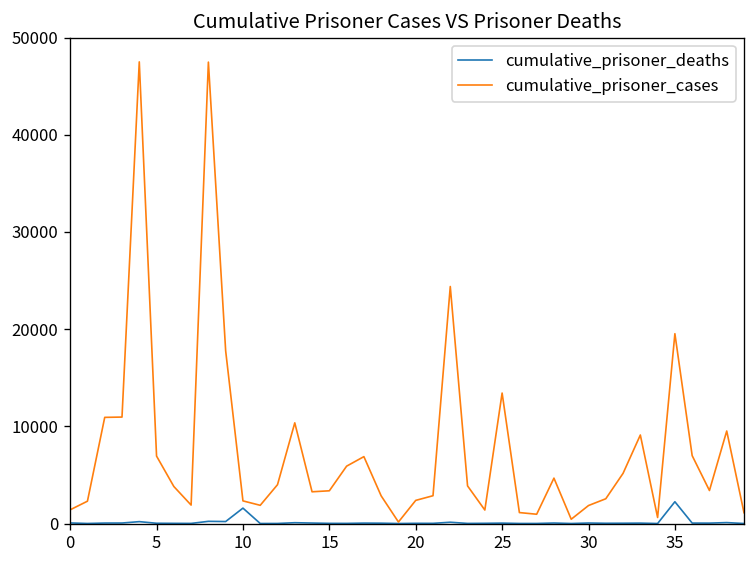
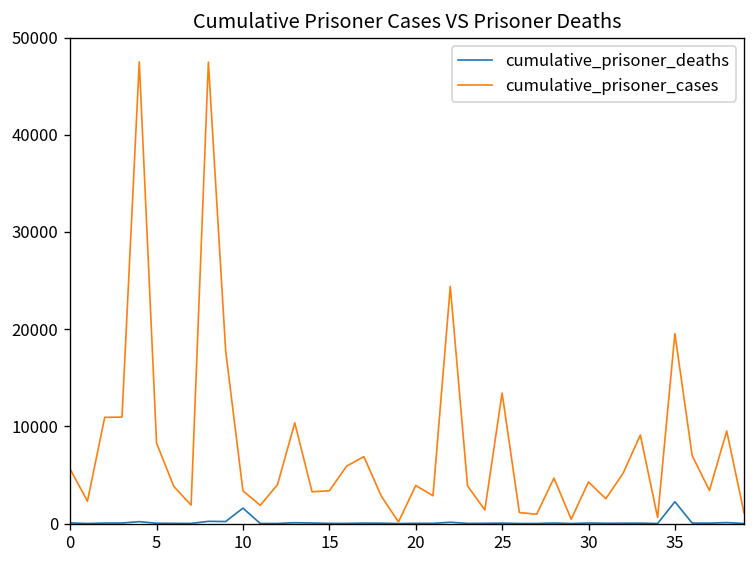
  {
    "cumulative_prisoner_deaths": {
      "0": 0,
      "5": 0,
      "10": 2000,
      "15": 0,
      "20": 0,
      "25": 0,
      "30": 0,
      "35": 2000
    },
    "cumulative_prisoner_cases": {
-     "0": 1000,
-     "5": 7000,
-     "10": 2000,
+     "0": 6000,
+     "5": 8000,
+     "10": 3000,
      "15": 3000,
-     "20": 2000,
+     "20": 4000,
      "25": 13000,
-     "30": 2000,
+     "30": 4000,
      "35": 20000
    }
  }
